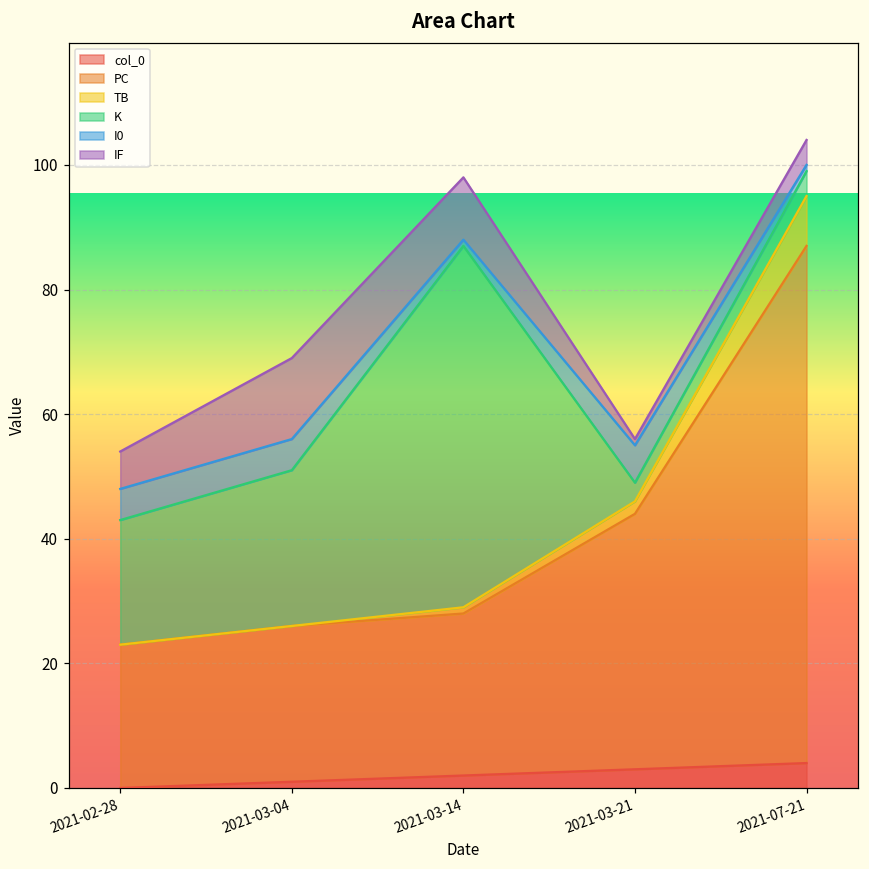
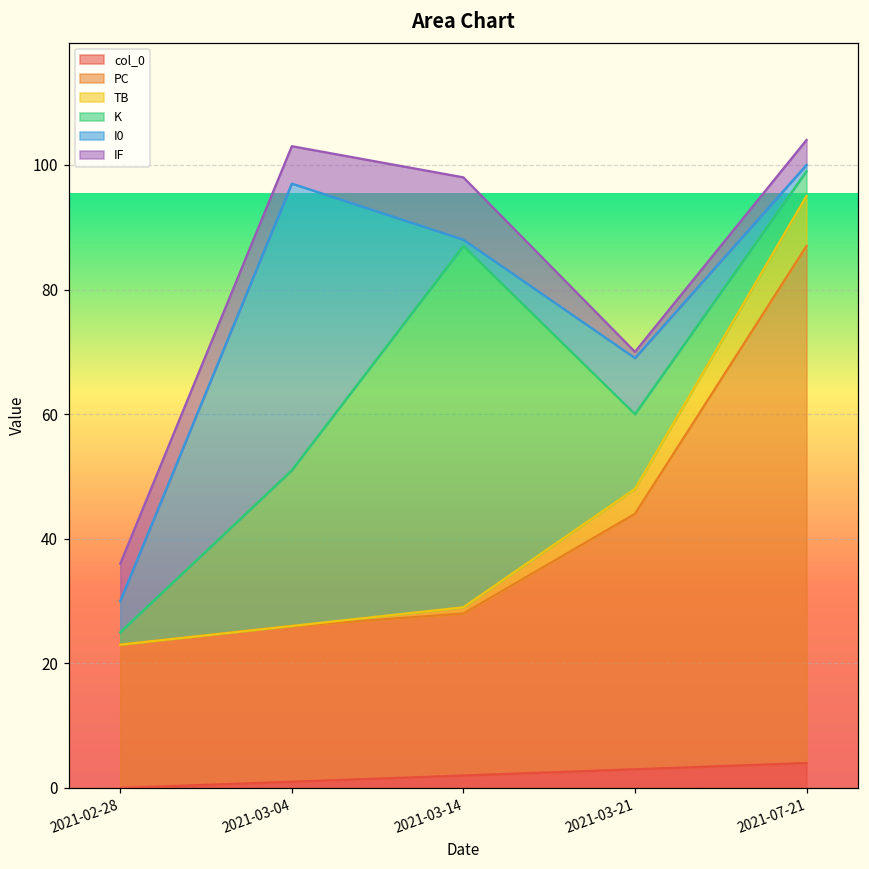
  {
    "TB": {
      "2021-03-14": 1,
-     "2021-03-21": 2,
+     "2021-03-21": 4,
      "2021-07-21": 8
    },
    "K": {
-     "2021-02-28": 20,
+     "2021-02-28": 2,
      "2021-03-04": 25,
      "2021-03-14": 58,
-     "2021-03-21": 3,
+     "2021-03-21": 12,
      "2021-07-21": 4
    },
    "I0": {
      "2021-02-28": 5,
-     "2021-03-04": 5,
+     "2021-03-04": 46,
      "2021-03-14": 1,
-     "2021-03-21": 6,
+     "2021-03-21": 9,
      "2021-07-21": 1
    },
    "IF": {
      "2021-02-28": 6,
-     "2021-03-04": 13,
+     "2021-03-04": 6,
      "2021-03-14": 10,
      "2021-03-21": 1,
      "2021-07-21": 4
    }
  }
